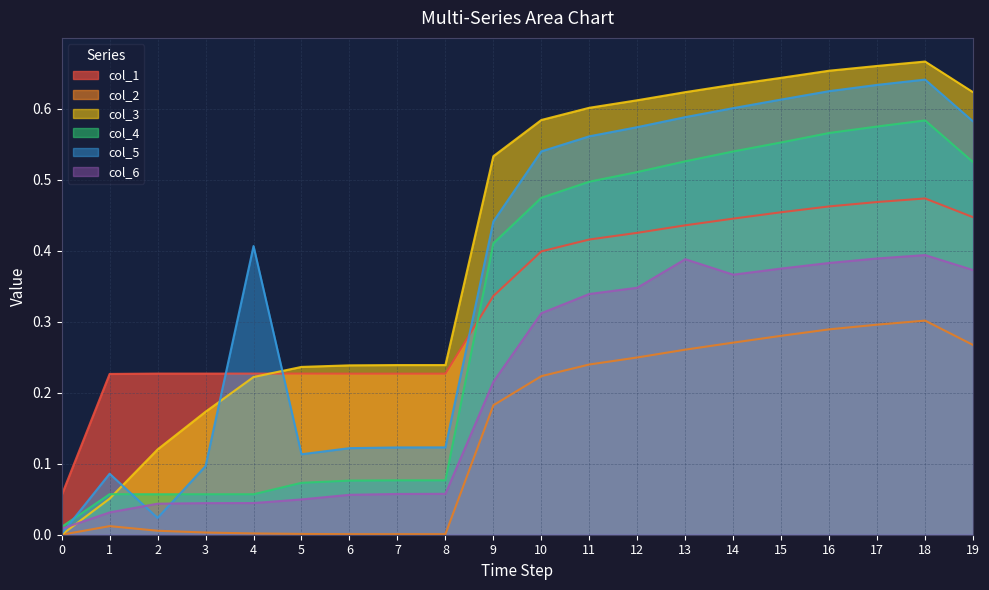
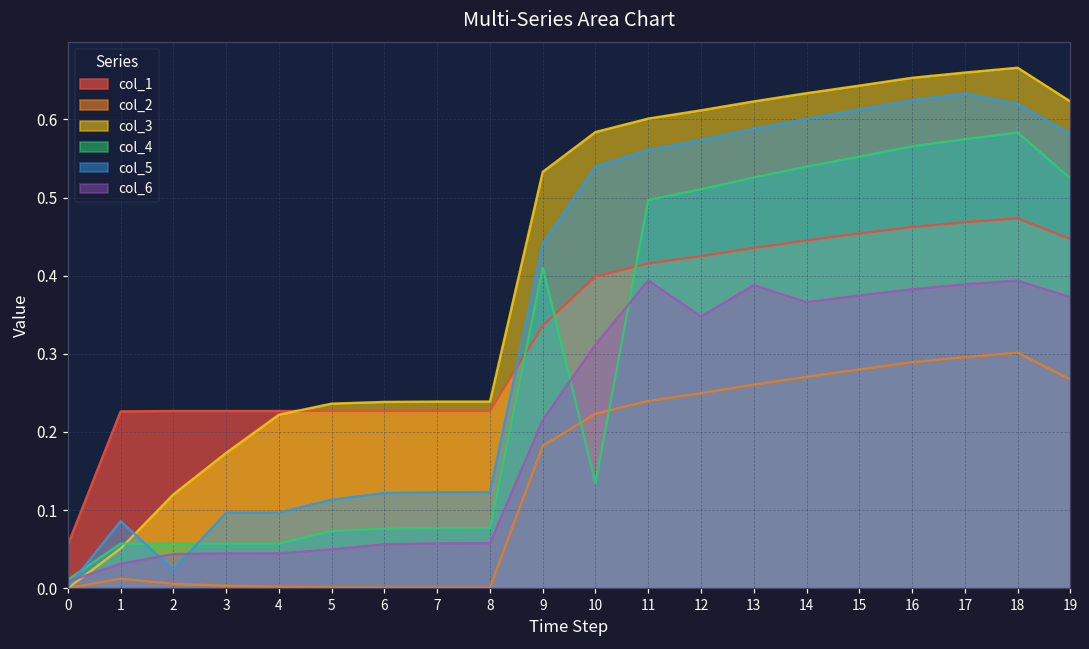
  {
    "col_4": {
      "1": 0.06,
      "2": 0.06,
      "3": 0.06,
      "4": 0.06,
      "5": 0.07,
      "6": 0.08,
      "7": 0.08,
      "8": 0.08,
      "9": 0.41,
-     "10": 0.47,
+     "10": 0.13,
      "11": 0.50,
      "12": 0.51,
      "13": 0.53,
      "14": 0.54,
      "15": 0.55,
      "16": 0.57,
      "17": 0.57,
      "18": 0.58,
      "19": 0.52
    },
    "col_5": {
      "1": 0.09,
      "2": 0.02,
      "3": 0.10,
-     "4": 0.41,
+     "4": 0.10,
      "5": 0.11,
      "6": 0.12,
      "7": 0.12,
      "8": 0.12,
      "9": 0.44,
      "10": 0.54,
      "11": 0.56,
      "12": 0.57,
      "13": 0.59,
      "14": 0.60,
      "15": 0.61,
      "16": 0.62,
      "17": 0.63,
-     "18": 0.64,
+     "18": 0.62,
      "19": 0.58
    },
    "col_6": {
      "1": 0.03,
      "2": 0.04,
      "3": 0.04,
      "4": 0.04,
      "5": 0.05,
      "6": 0.06,
      "7": 0.06,
      "8": 0.06,
      "9": 0.22,
      "10": 0.31,
-     "11": 0.34,
+     "11": 0.39,
      "12": 0.35,
      "13": 0.39,
      "14": 0.37,
      "15": 0.37,
      "16": 0.38,
      "17": 0.39,
      "18": 0.39,
      "19": 0.37
    }
  }
